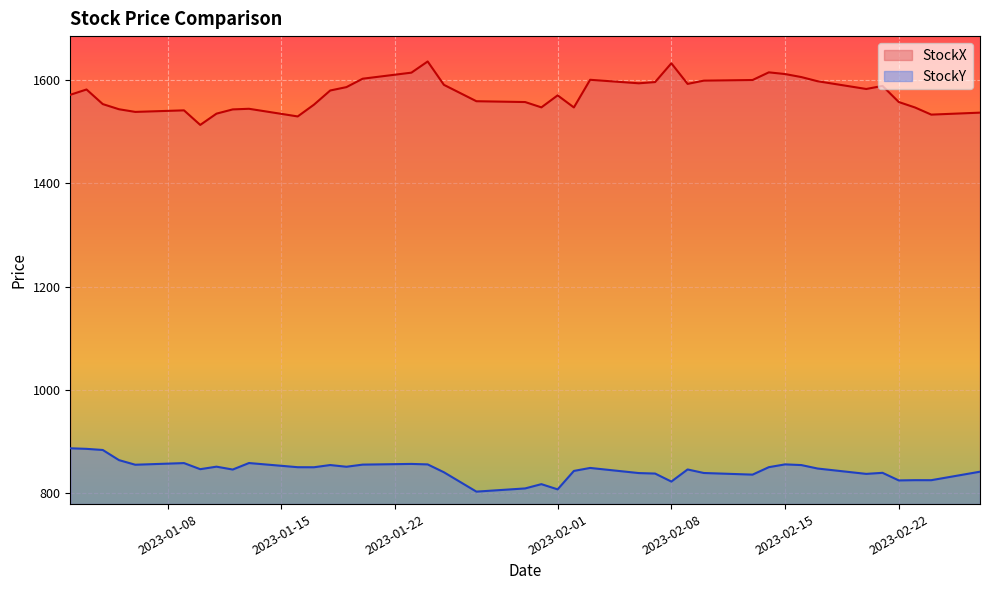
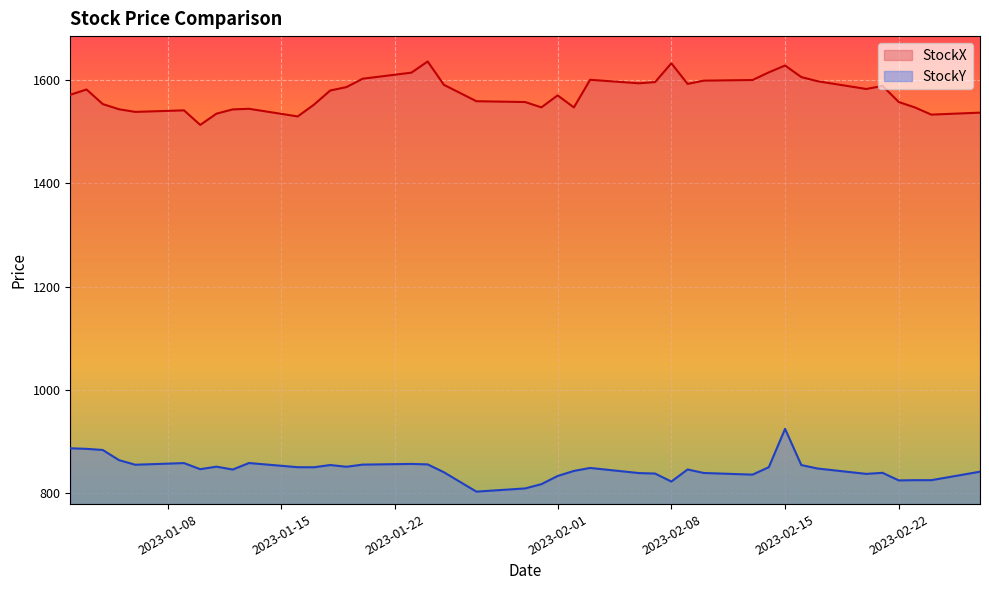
  {
    "StockX": {
      "2023-02-01": 1570,
      "2023-02-08": 1630,
-     "2023-02-15": 1610,
+     "2023-02-15": 1630,
      "2023-02-22": 1560
    },
    "StockY": {
-     "2023-02-01": 810,
+     "2023-02-01": 830,
      "2023-02-08": 820,
-     "2023-02-15": 860,
+     "2023-02-15": 930,
      "2023-02-22": 830
    }
  }
